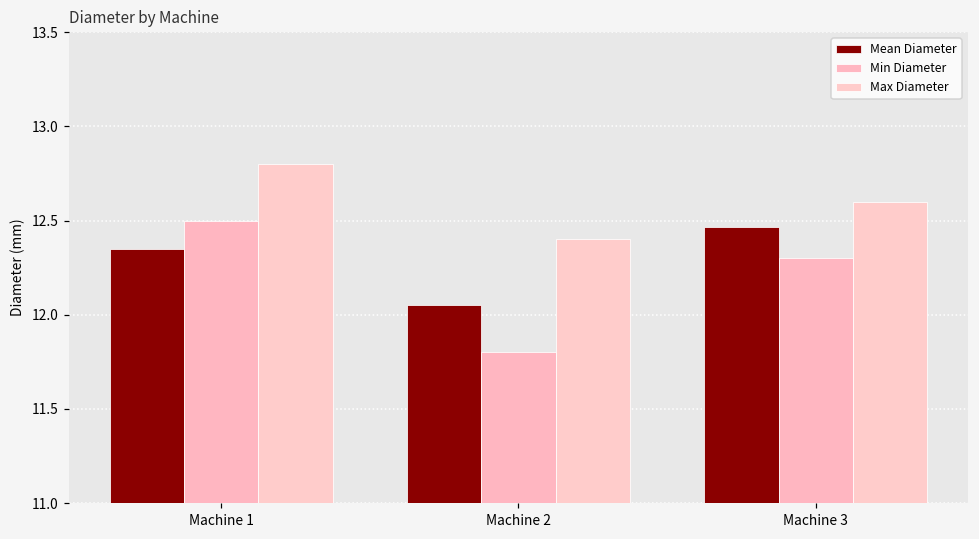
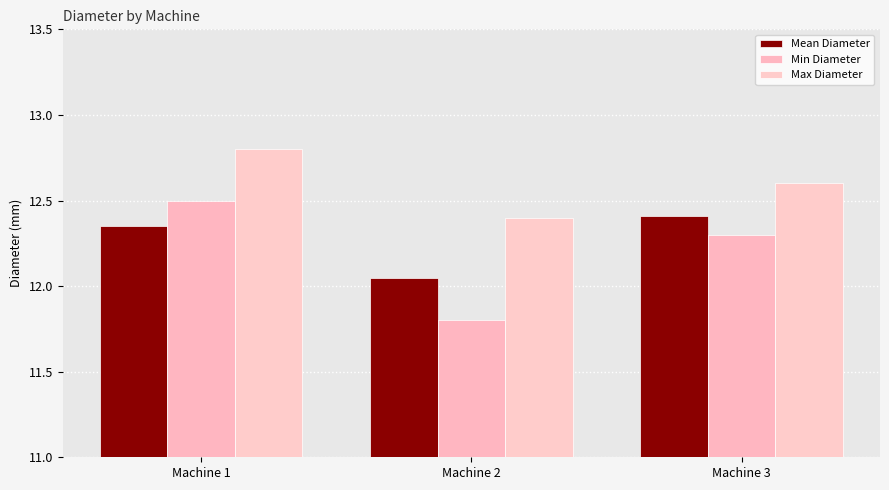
  {
    "Mean Diameter": {
      "Machine 1": 12.35,
      "Machine 2": 12.05,
-     "Machine 3": 12.47
+     "Machine 3": 12.41
    }
  }
